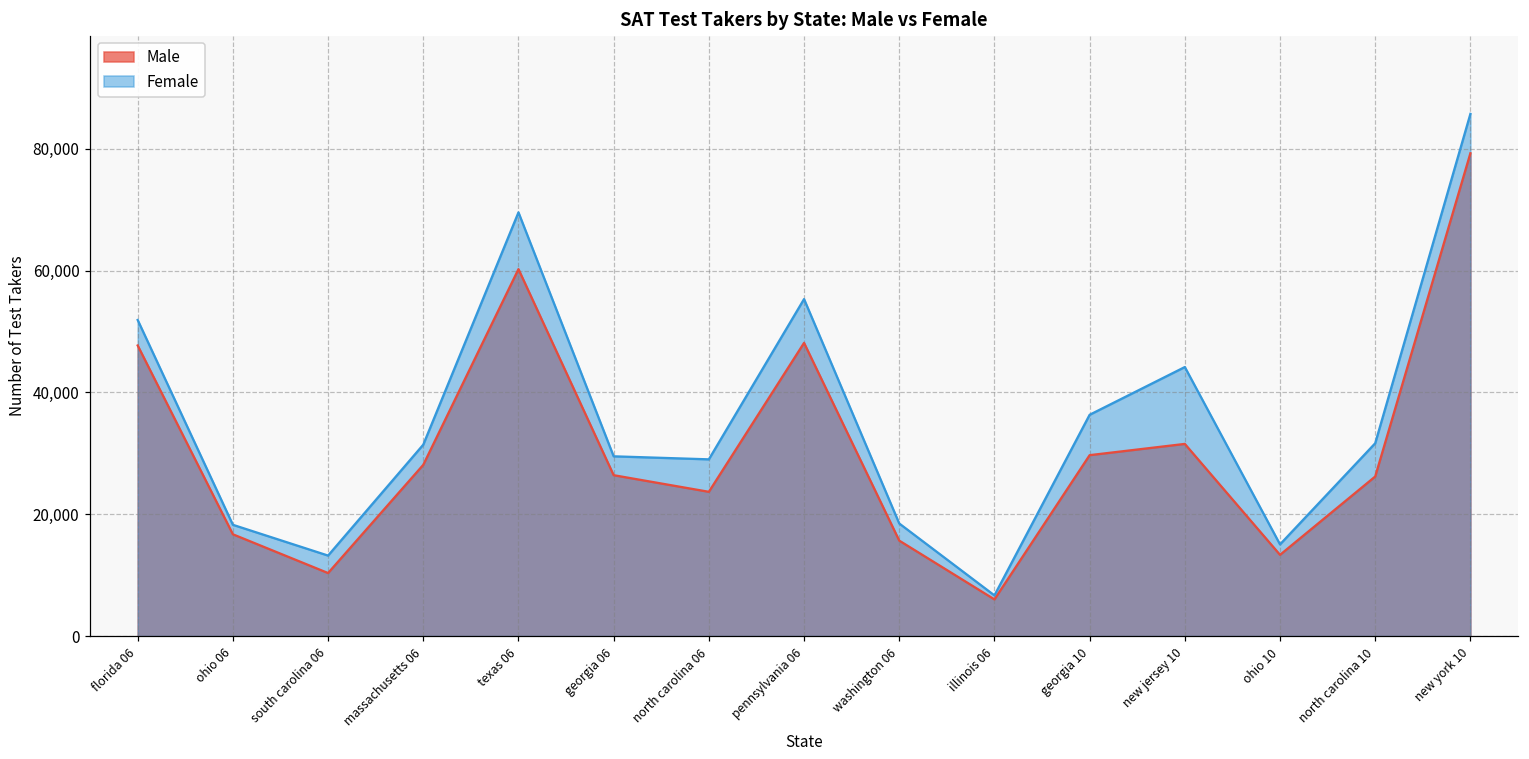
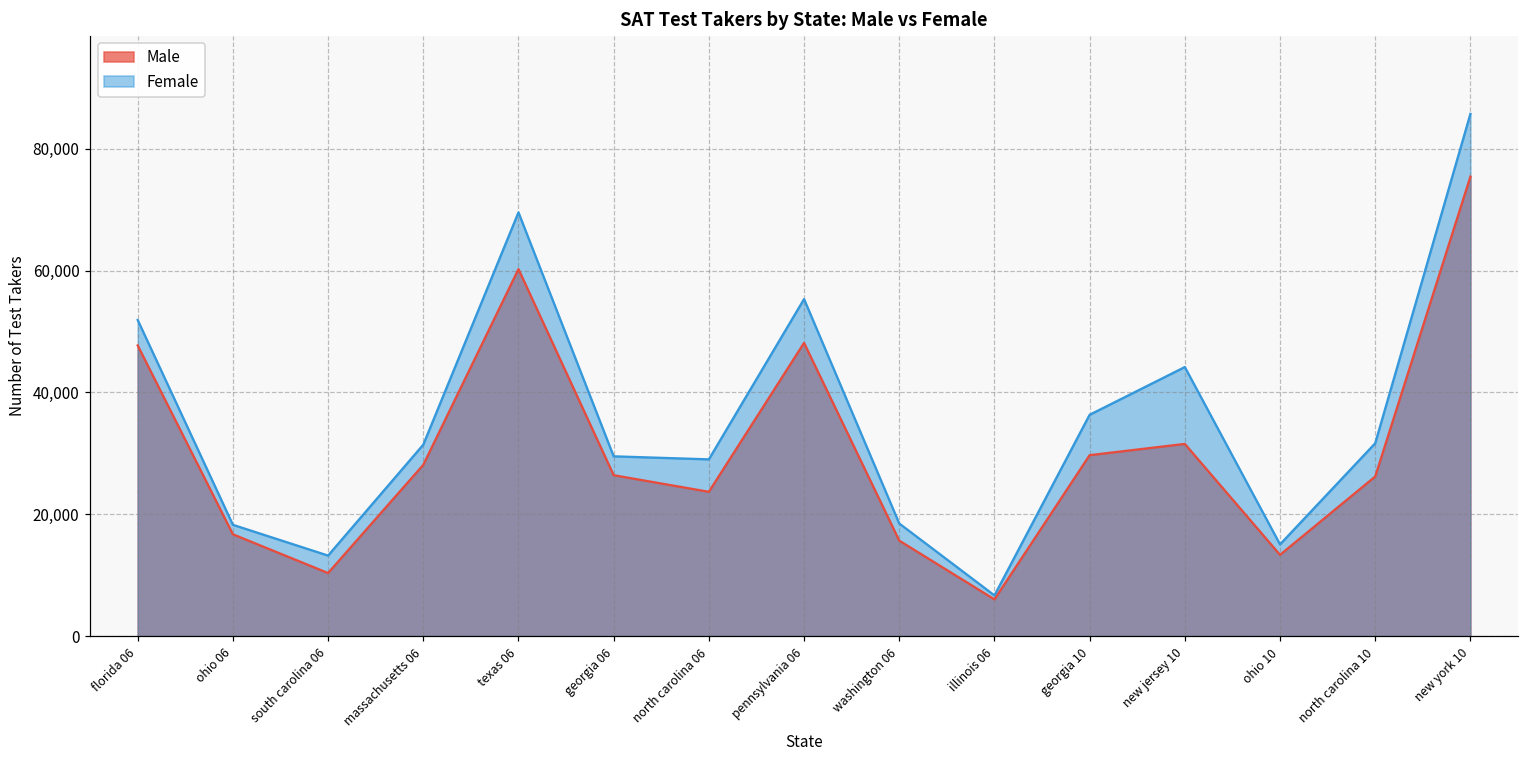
  {
    "Male": {
      "florida 06": "48,000",
      "ohio 06": "17,000",
      "south carolina 06": "10,000",
      "massachusetts 06": "28,000",
      "texas 06": "60,000",
      "georgia 06": "26,000",
      "north carolina 06": "24,000",
      "pennsylvania 06": "48,000",
      "washington 06": "16,000",
      "illinois 06": "6,000",
      "georgia 10": "30,000",
      "new jersey 10": "32,000",
      "ohio 10": "13,000",
      "north carolina 10": "26,000",
-     "new york 10": "79,000"
+     "new york 10": "75,000"
    },
    "Female": {
      "florida 06": "52,000",
      "ohio 06": "18,000",
      "south carolina 06": "13,000",
      "massachusetts 06": "31,000",
      "texas 06": "70,000",
      "georgia 06": "30,000",
      "north carolina 06": "29,000",
      "pennsylvania 06": "55,000",
      "washington 06": "18,000",
      "illinois 06": "7,000",
      "georgia 10": "36,000",
      "new jersey 10": "44,000",
      "ohio 10": "15,000",
      "north carolina 10": "32,000",
      "new york 10": "86,000"
    }
  }
